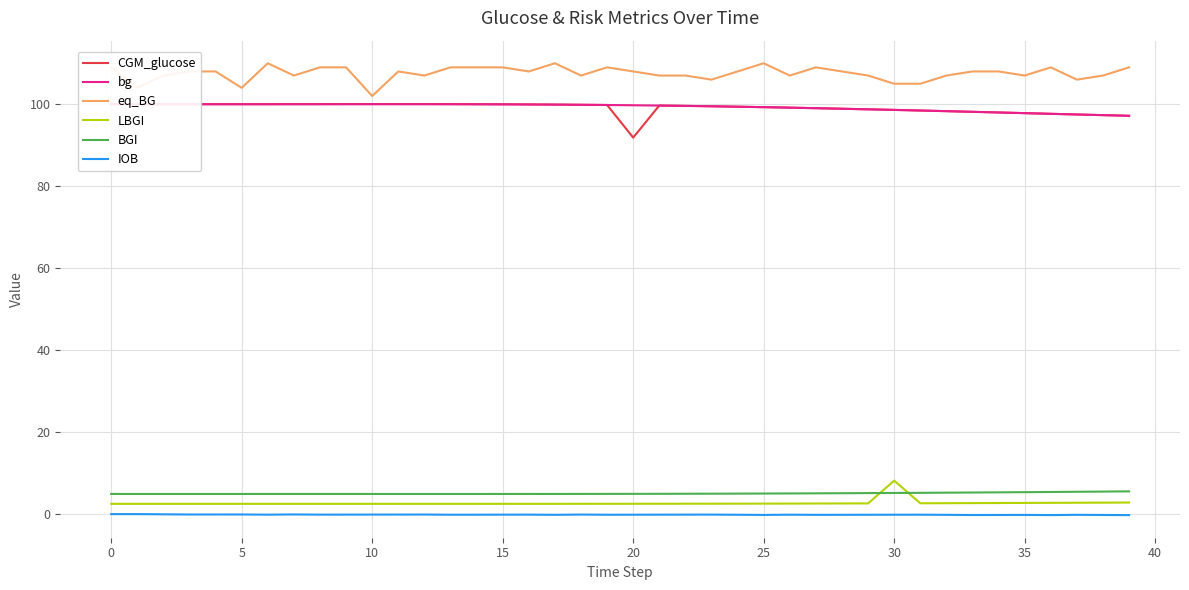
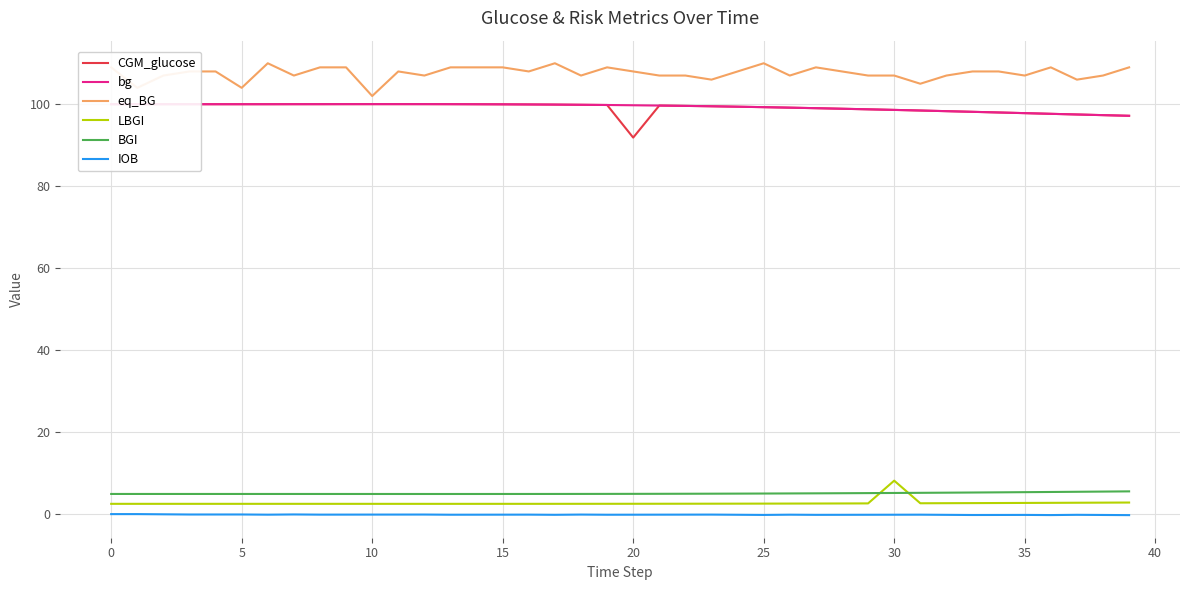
  {
    "CGM_glucose": {
      "20": 92
    },
    "bg": {
      "20": 100
    },
    "eq_BG": {
      "5": 104,
      "10": 102,
      "15": 109,
      "20": 108,
      "25": 110,
-     "30": 105,
+     "30": 107,
      "35": 107
    },
    "LBGI": {
      "0": 2,
      "5": 2,
      "10": 2,
      "15": 2,
      "20": 2,
      "25": 2,
      "30": 8,
      "35": 3
    },
    "BGI": {
      "0": 5,
      "5": 5,
      "10": 5,
      "15": 5,
      "20": 5,
      "25": 5,
      "30": 5,
      "35": 5
    },
    "IOB": {
      "0": 0,
      "5": 0,
      "10": 0,
      "15": 0,
      "20": 0,
      "25": 0,
      "30": 0,
      "35": 0
    }
  }
